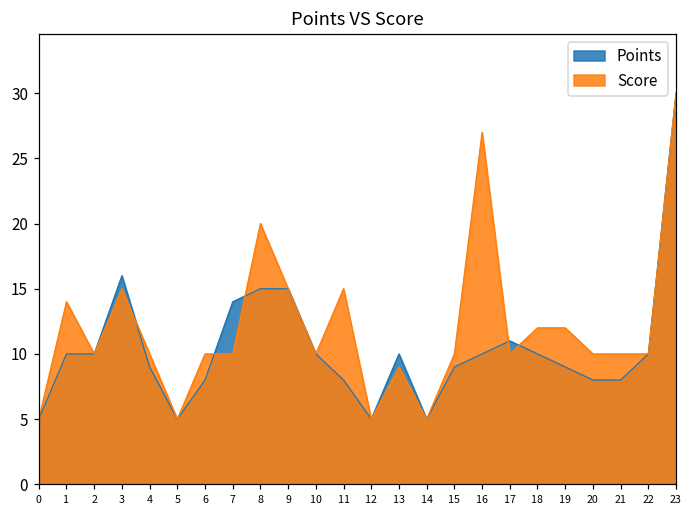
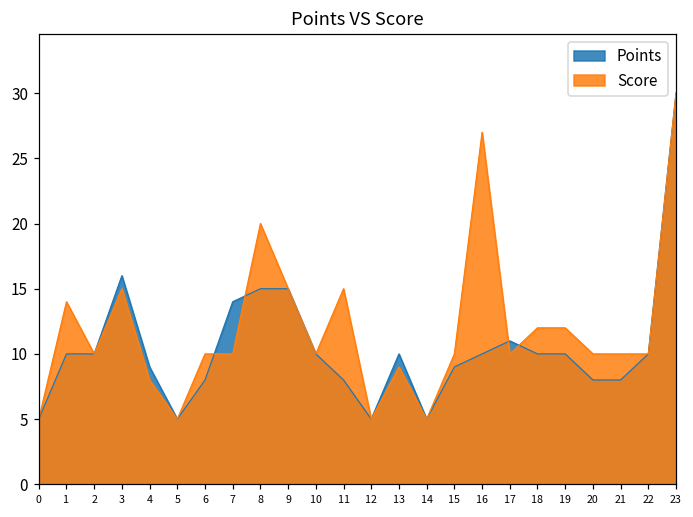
  {
    "Points": {
      "1": 10,
      "3": 16,
      "4": 9,
      "6": 8,
      "7": 14,
      "8": 15,
      "11": 8,
      "13": 10,
      "15": 9,
      "16": 10,
      "17": 11,
      "18": 10,
-     "19": 9,
+     "19": 10,
      "20": 8,
      "21": 8
    },
    "Score": {
      "1": 14,
      "3": 15,
-     "4": 10,
+     "4": 8,
      "6": 10,
      "7": 10,
      "8": 20,
      "11": 15,
      "13": 9,
      "15": 10,
      "16": 27,
      "17": 10,
      "18": 12,
      "19": 12,
      "20": 10,
      "21": 10
    }
  }
